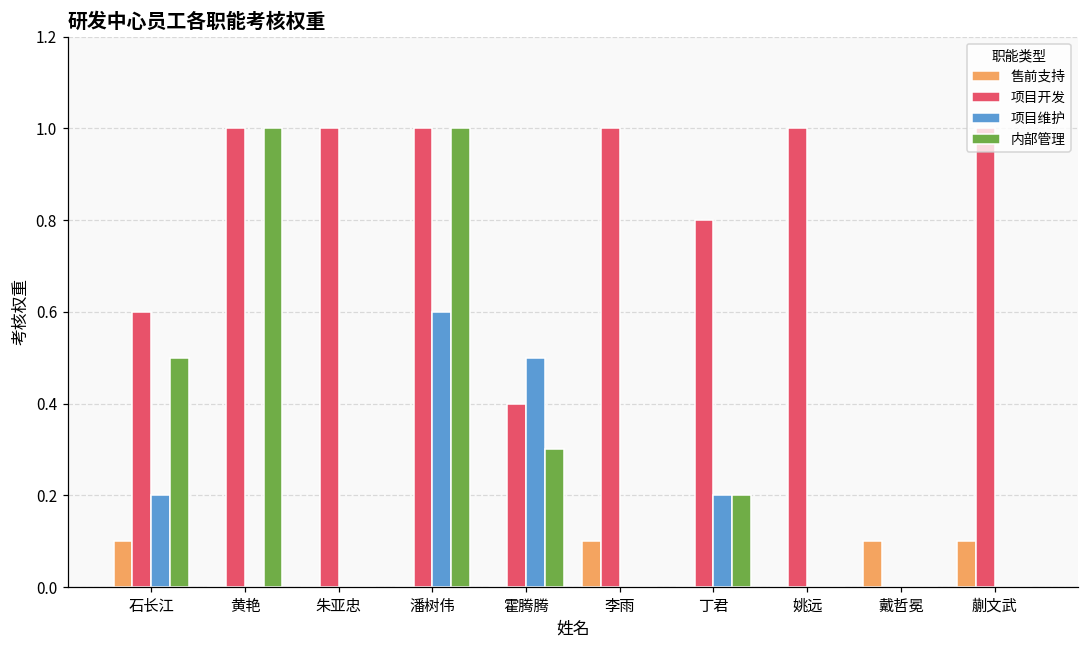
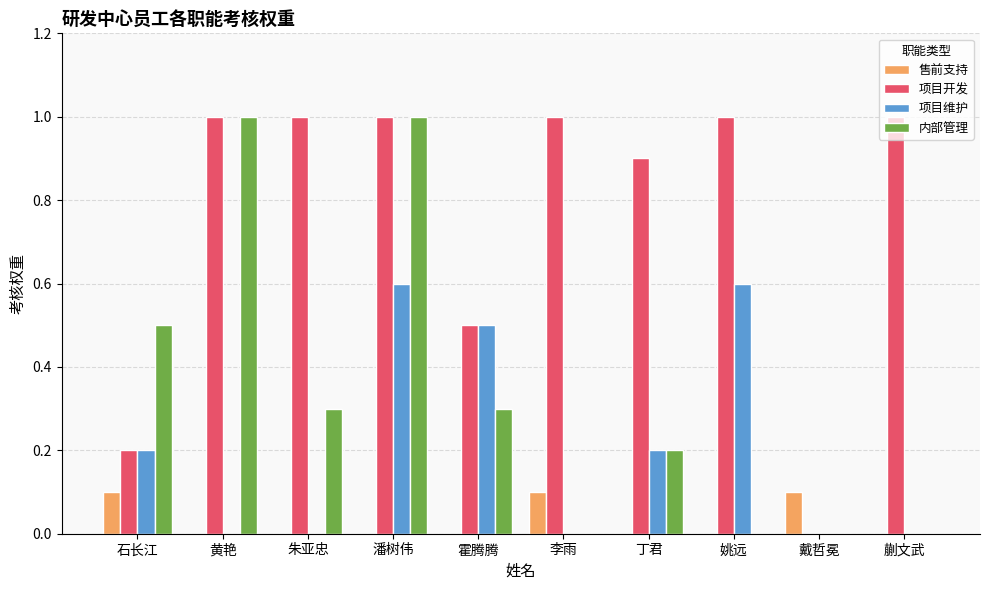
  {
    "售前支持": {
      "石长江": 0.1,
      "黄艳": 0.0,
      "朱亚忠": 0.0,
      "潘树伟": 0.0,
      "霍腾腾": 0.0,
      "李雨": 0.1,
      "丁君": 0.0,
      "姚远": 0.0,
      "戴哲冕": 0.1,
-     "蒯文武": 0.1
+     "蒯文武": 0.0
    },
    "项目开发": {
-     "石长江": 0.6,
+     "石长江": 0.2,
      "黄艳": 1.0,
      "朱亚忠": 1.0,
      "潘树伟": 1.0,
-     "霍腾腾": 0.4,
+     "霍腾腾": 0.5,
      "李雨": 1.0,
-     "丁君": 0.8,
+     "丁君": 0.9,
      "姚远": 1.0,
      "戴哲冕": 0.0
    },
    "项目维护": {
      "石长江": 0.2,
      "黄艳": 0.0,
      "朱亚忠": 0.0,
      "潘树伟": 0.6,
      "霍腾腾": 0.5,
      "李雨": 0.0,
      "丁君": 0.2,
-     "姚远": 0.0,
+     "姚远": 0.6,
      "戴哲冕": 0.0,
      "蒯文武": 0.0
    },
    "内部管理": {
      "石长江": 0.5,
      "黄艳": 1.0,
-     "朱亚忠": 0.0,
+     "朱亚忠": 0.3,
      "潘树伟": 1.0,
      "霍腾腾": 0.3,
      "李雨": 0.0,
      "丁君": 0.2,
      "姚远": 0.0,
      "戴哲冕": 0.0,
      "蒯文武": 0.0
    }
  }
